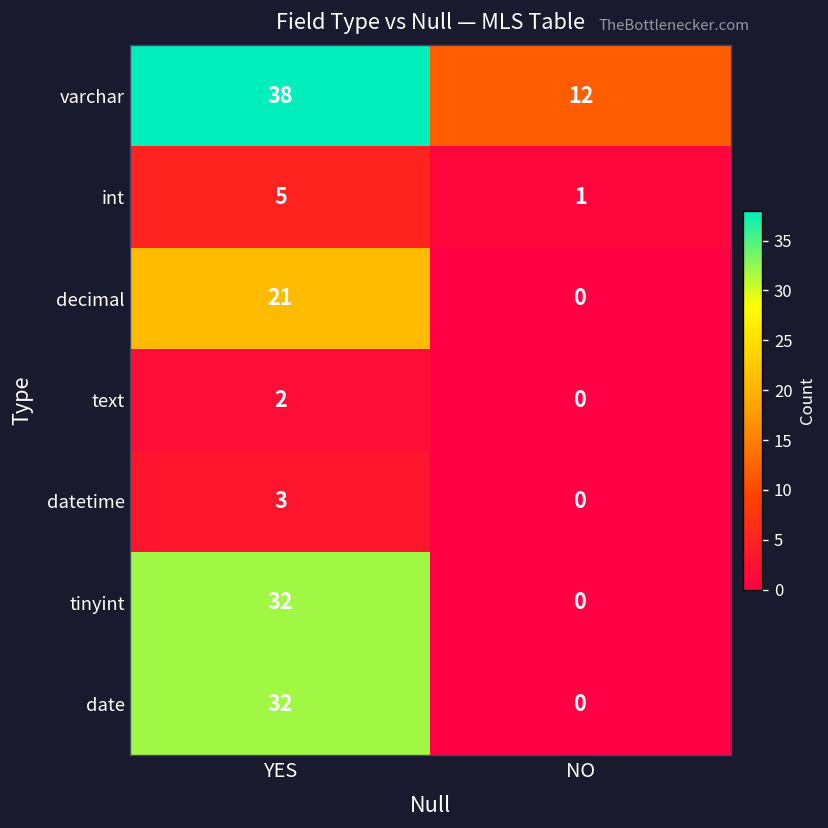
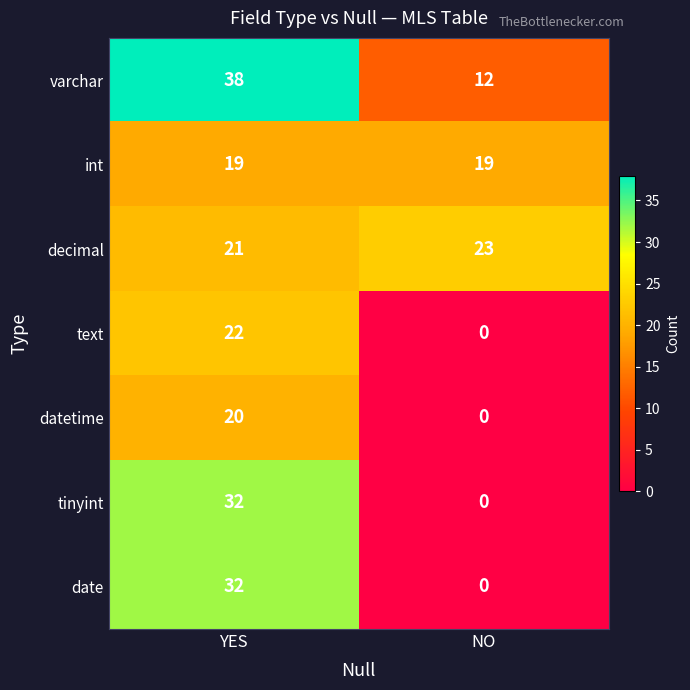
  {
    "varchar": {
      "YES": 38,
      "NO": 12
    },
    "int": {
-     "YES": 5,
-     "NO": 1
+     "YES": 19,
+     "NO": 19
    },
    "decimal": {
      "YES": 21,
-     "NO": 0
+     "NO": 23
    },
    "text": {
-     "YES": 2,
+     "YES": 22,
      "NO": 0
    },
    "datetime": {
-     "YES": 3,
+     "YES": 20,
      "NO": 0
    },
    "tinyint": {
      "YES": 32,
      "NO": 0
    },
    "date": {
      "YES": 32,
      "NO": 0
    }
  }
